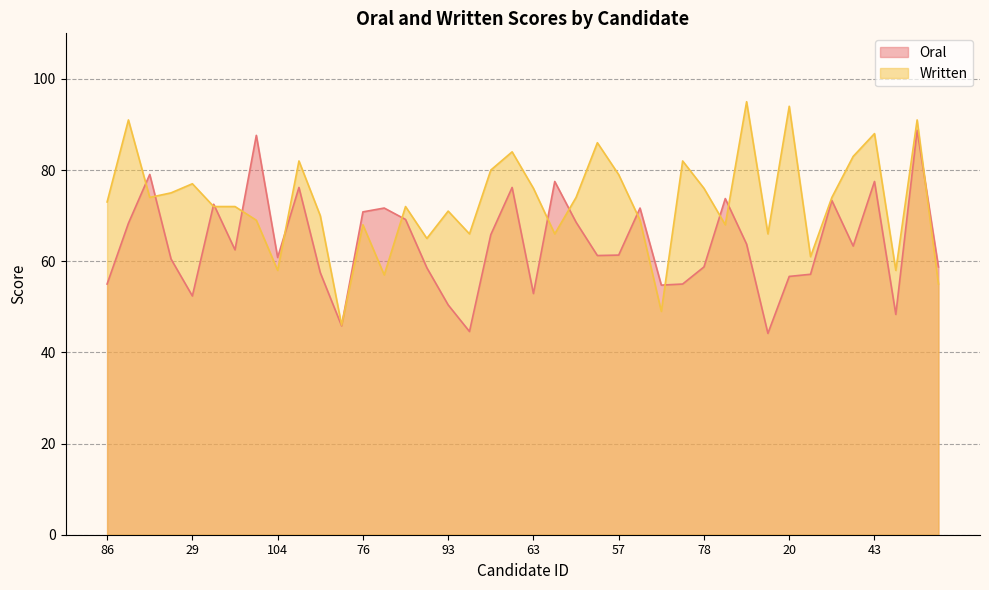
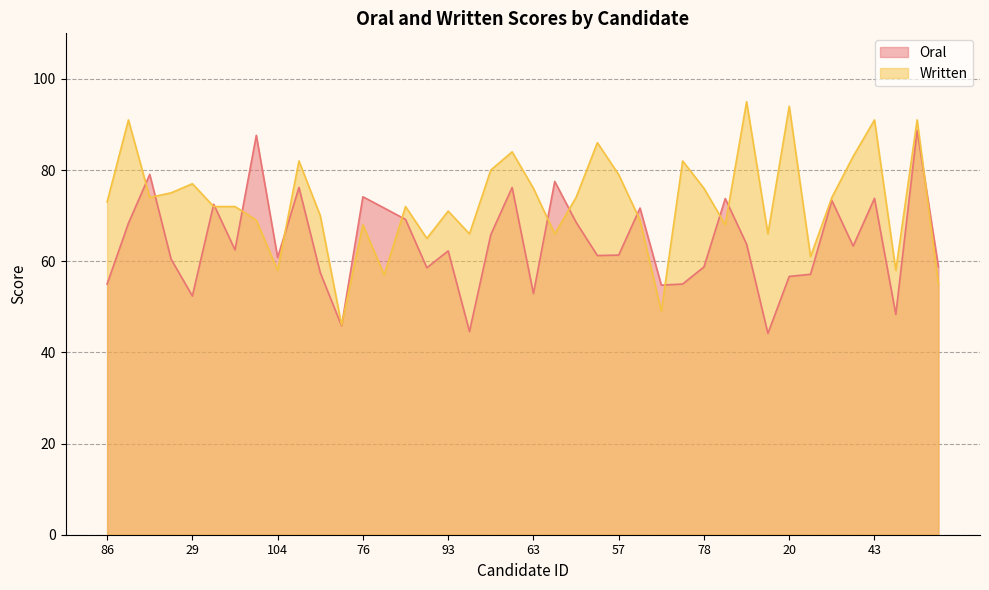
  {
    "Oral": {
      "86": 55,
      "104": 61,
-     "76": 71,
-     "93": 50,
+     "76": 74,
+     "93": 62,
      "63": 53,
      "57": 61,
      "78": 59,
      "20": 57,
-     "43": 78
+     "43": 74
    },
    "Written": {
      "86": 73,
      "104": 58,
      "76": 68,
      "93": 71,
      "63": 76,
      "57": 79,
      "78": 76,
      "20": 94,
-     "43": 88
+     "43": 91
    }
  }
